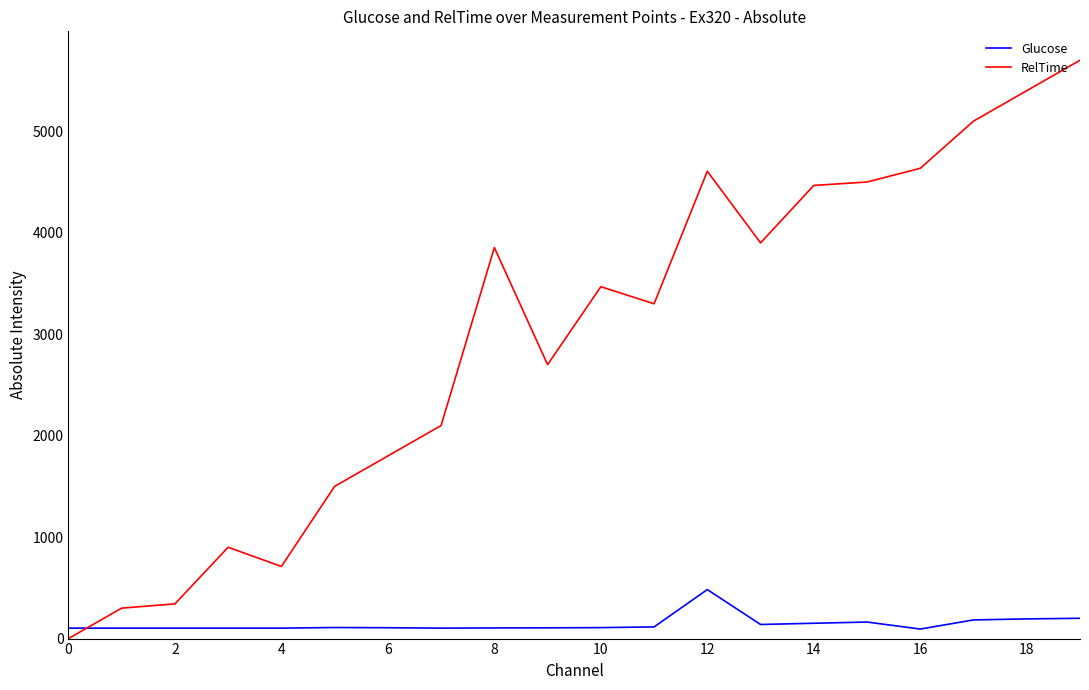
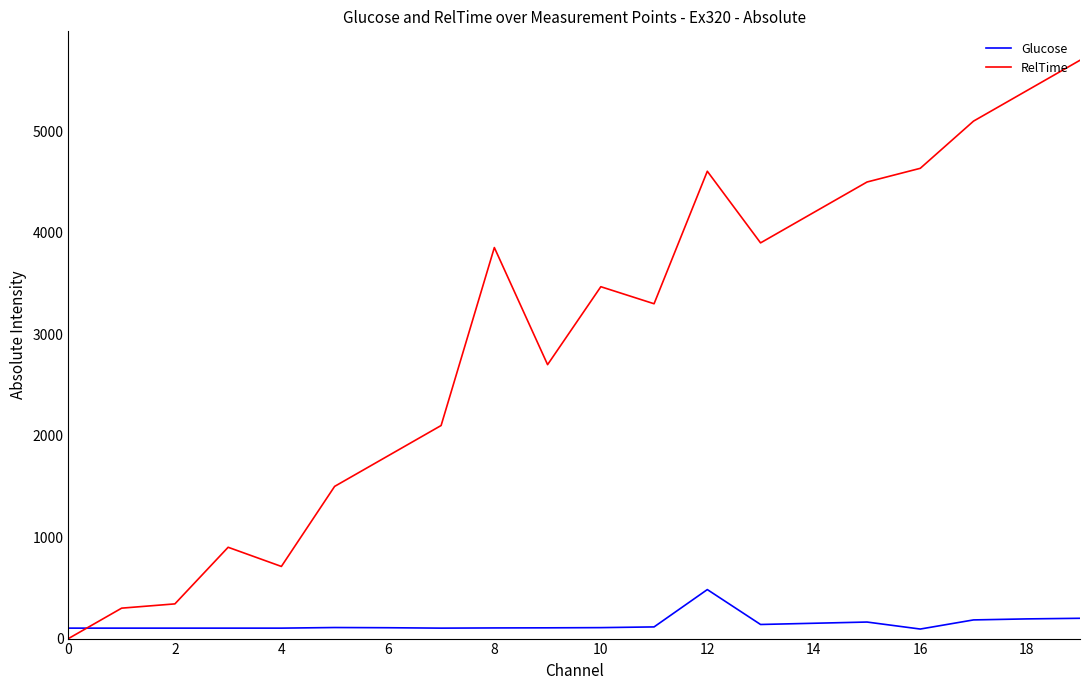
  {
    "Glucose": {
      "0": 100,
      "2": 100,
      "4": 100,
      "6": 110,
      "8": 110,
      "10": 110,
      "12": 480,
      "14": 150,
      "16": 90,
      "18": 190
    },
    "RelTime": {
      "0": 0,
      "2": 340,
      "4": 710,
      "6": 1800,
      "8": 3850,
      "10": 3470,
      "12": 4610,
-     "14": 4470,
+     "14": 4200,
      "16": 4640,
      "18": 5400
    }
  }
